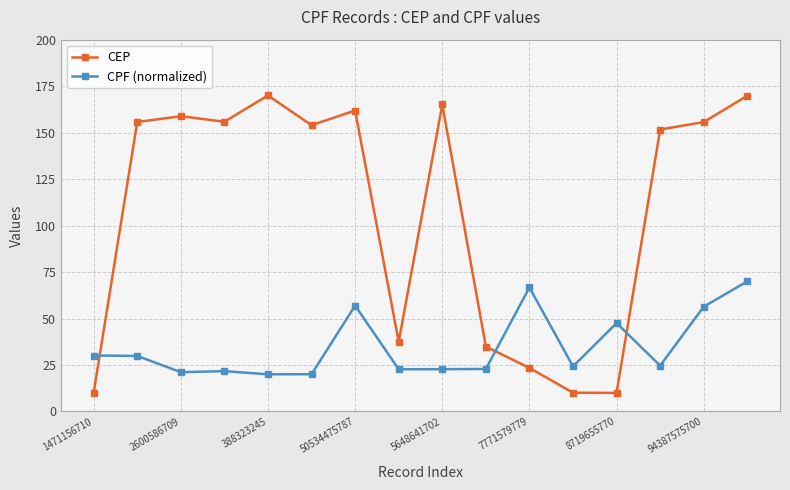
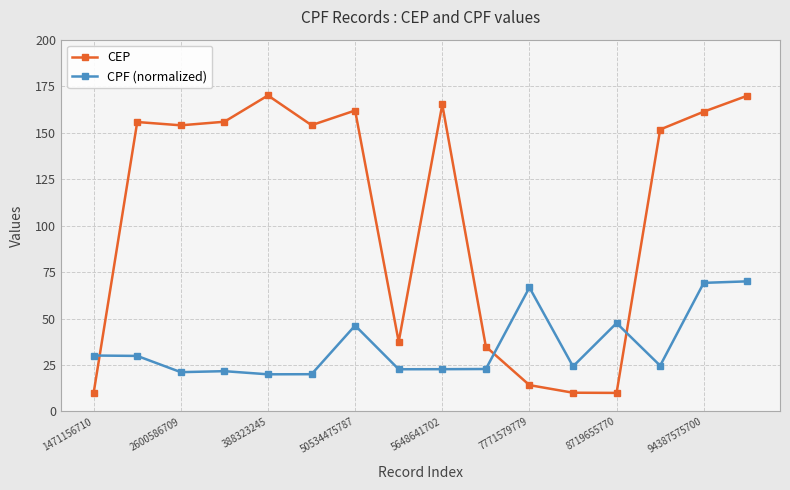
  {
    "CEP": {
      "1471156710": 10,
-     "2600586709": 159,
+     "2600586709": 154,
      "388323245": 170,
      "50534475787": 162,
      "5648641702": 165,
-     "7771579779": 23,
+     "7771579779": 14,
      "8719655770": 10,
-     "94387575700": 156
+     "94387575700": 161
    },
    "CPF (normalized)": {
      "1471156710": 30,
      "2600586709": 21,
      "388323245": 20,
-     "50534475787": 57,
+     "50534475787": 46,
      "5648641702": 23,
      "7771579779": 67,
      "8719655770": 48,
-     "94387575700": 56
+     "94387575700": 69
    }
  }
